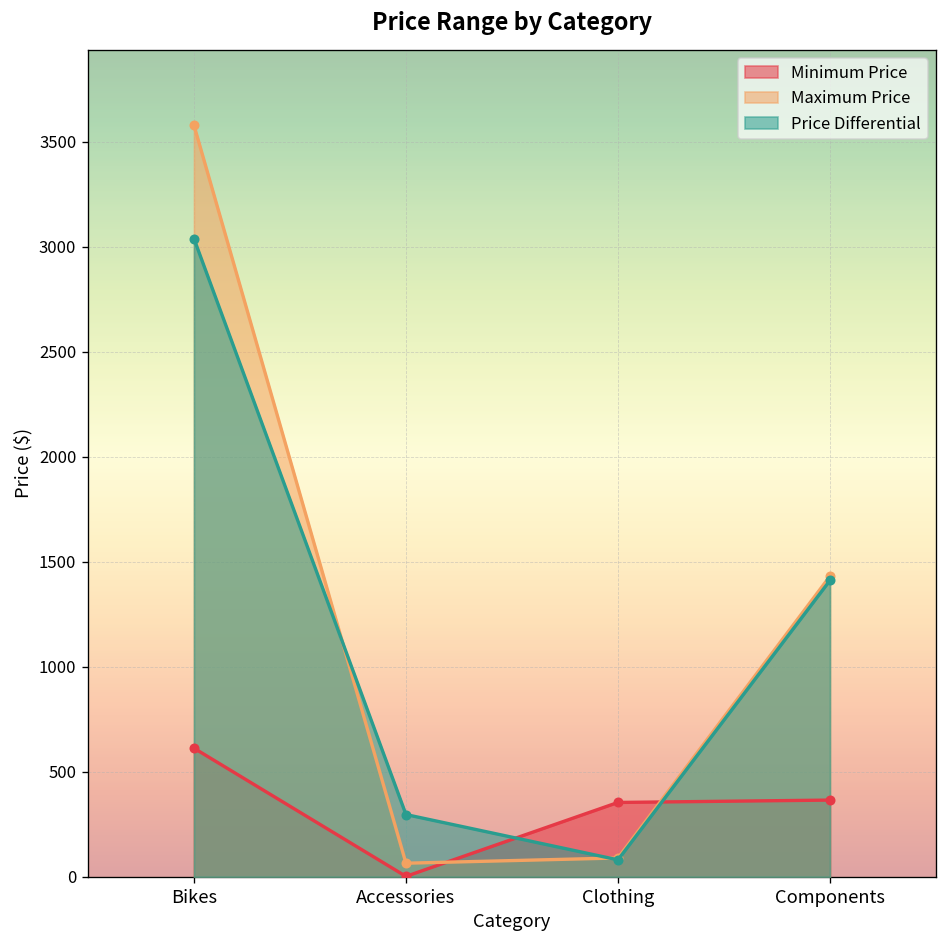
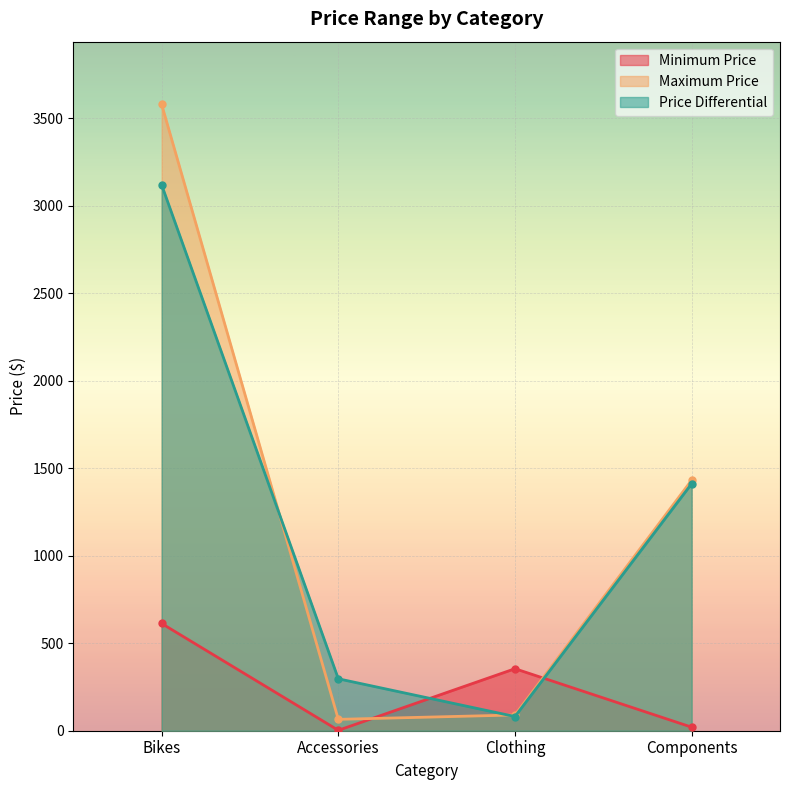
  {
    "Minimum Price": {
      "Bikes": 610,
      "Accessories": 0,
      "Clothing": 350,
-     "Components": 370
+     "Components": 20
    },
    "Maximum Price": {
      "Bikes": 3580,
      "Accessories": 70,
      "Components": 1430
    },
    "Price Differential": {
-     "Bikes": 3040,
+     "Bikes": 3120,
      "Accessories": 300,
      "Components": 1410
    }
  }
